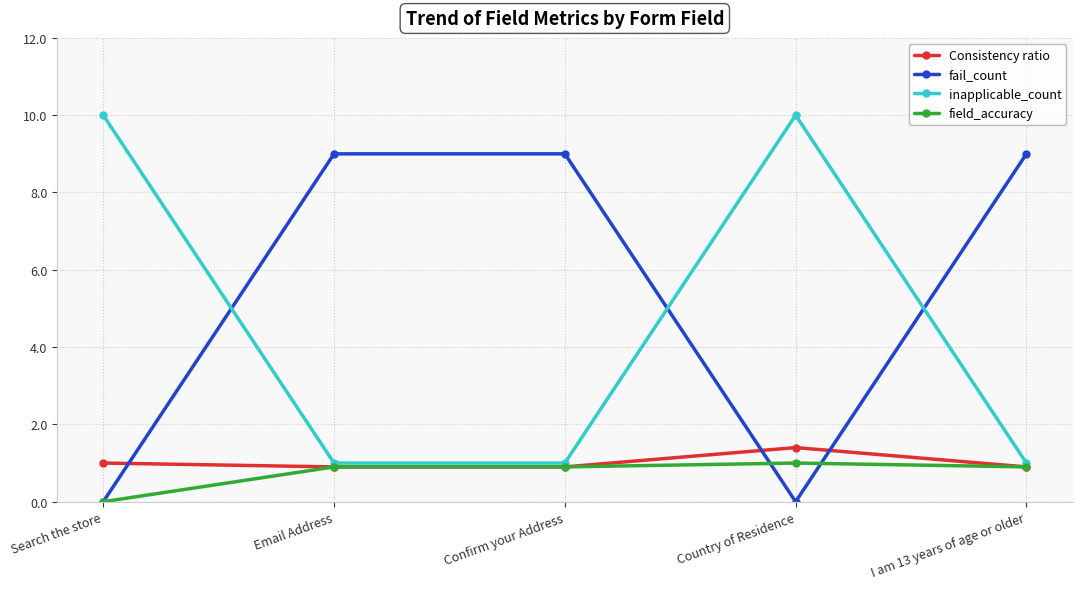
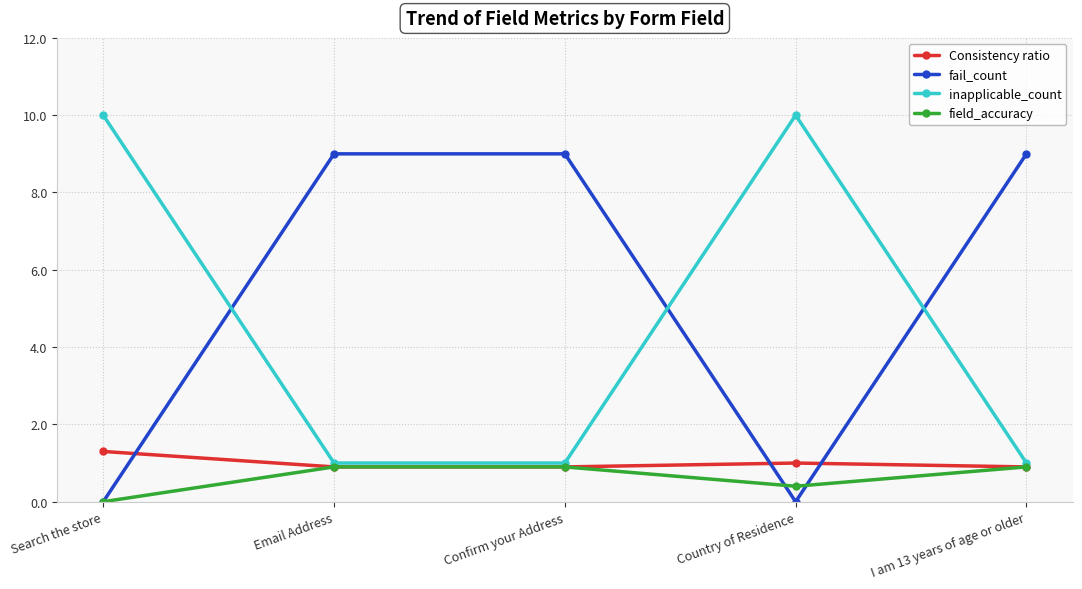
  {
    "Consistency ratio": {
-     "Search the store": 1.0,
-     "Country of Residence": 1.4
+     "Search the store": 1.3,
+     "Country of Residence": 1.0
    },
    "fail_count": {
      "Email Address": 9.0,
      "Confirm your Address": 9.0,
      "Country of Residence": 0.0,
      "I am 13 years of age or older": 9.0
    },
    "inapplicable_count": {
      "Search the store": 10.0,
      "Email Address": 1.0,
      "Confirm your Address": 1.0,
      "Country of Residence": 10.0,
      "I am 13 years of age or older": 1.0
    },
    "field_accuracy": {
-     "Country of Residence": 1.0
+     "Country of Residence": 0.4
    }
  }
